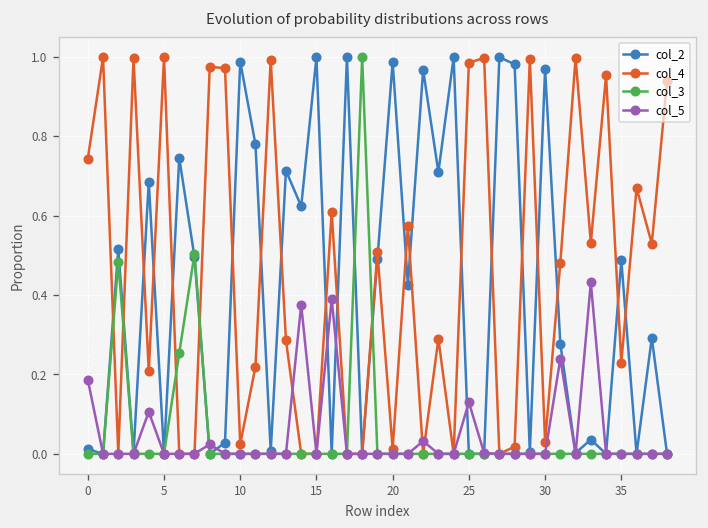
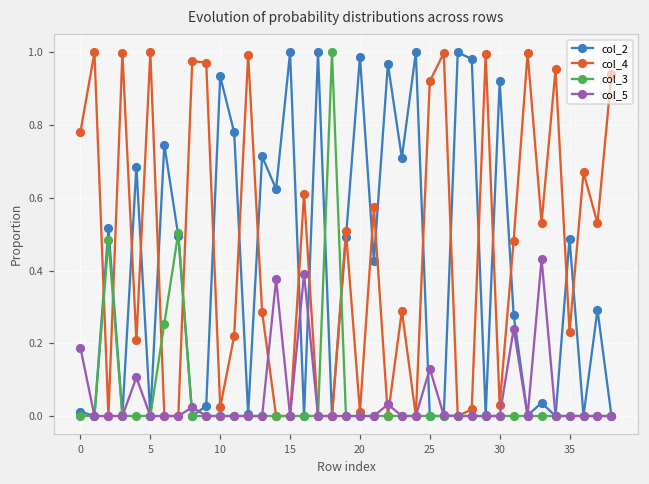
  {
    "col_2": {
      "0": 0.01,
-     "10": 0.99,
+     "10": 0.93,
      "15": 1.00,
      "20": 0.99,
-     "30": 0.97,
+     "30": 0.92,
      "35": 0.49
    },
    "col_4": {
-     "0": 0.74,
+     "0": 0.78,
      "5": 1.00,
      "10": 0.02,
      "20": 0.01,
-     "25": 0.99,
+     "25": 0.92,
      "30": 0.03,
      "35": 0.23
    },
    "col_3": {
      "0": 0.00
    },
    "col_5": {
      "0": 0.19,
      "25": 0.13
    }
  }
